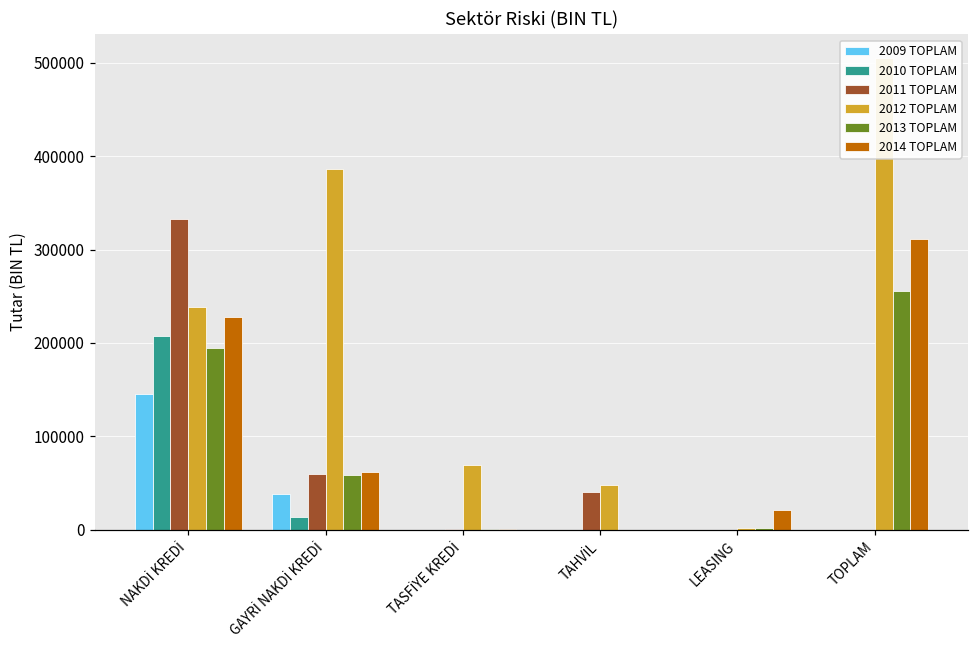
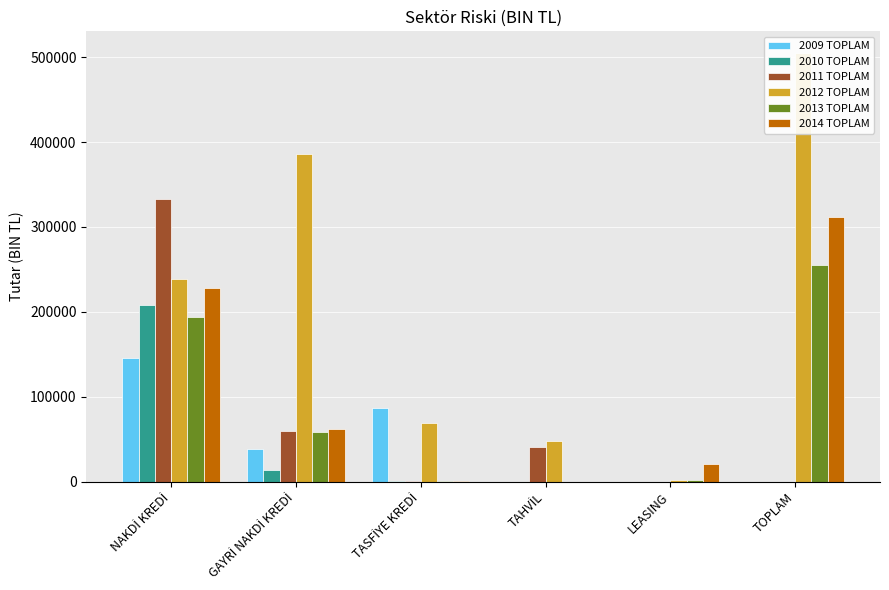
  {
    "2009 TOPLAM": {
      "NAKDİ KREDİ": 150000,
      "GAYRİ NAKDİ KREDİ": 40000,
-     "TASFİYE KREDİ": 0,
+     "TASFİYE KREDİ": 90000,
      "TAHVİL": 0,
      "LEASING": 0,
      "TOPLAM": 0
    },
    "2010 TOPLAM": {
      "NAKDİ KREDİ": 210000,
      "GAYRİ NAKDİ KREDİ": 10000,
      "TAHVİL": 0,
      "LEASING": 0,
      "TOPLAM": 0
    },
    "2011 TOPLAM": {
      "NAKDİ KREDİ": 330000,
      "GAYRİ NAKDİ KREDİ": 60000,
      "TAHVİL": 40000,
      "LEASING": 0,
      "TOPLAM": 0
    },
    "2012 TOPLAM": {
      "NAKDİ KREDİ": 240000,
      "GAYRİ NAKDİ KREDİ": 390000,
      "TASFİYE KREDİ": 70000,
      "TAHVİL": 50000
    },
    "2013 TOPLAM": {
      "NAKDİ KREDİ": 190000,
      "GAYRİ NAKDİ KREDİ": 60000,
      "TAHVİL": 0,
      "TOPLAM": 260000
    },
    "2014 TOPLAM": {
      "NAKDİ KREDİ": 230000,
      "GAYRİ NAKDİ KREDİ": 60000,
      "TAHVİL": 0,
      "LEASING": 20000,
      "TOPLAM": 310000
    }
  }
